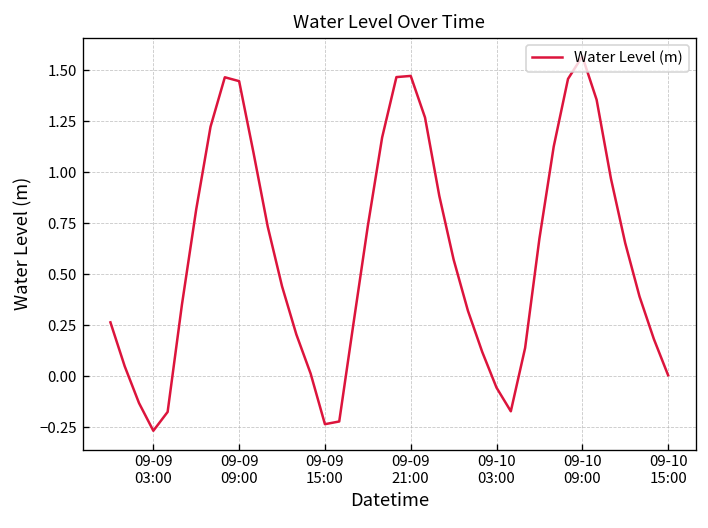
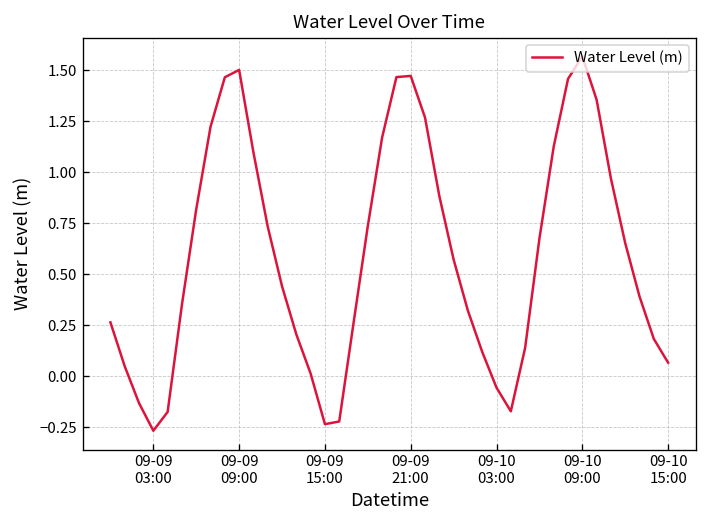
  {
    "09-09 03:00": -0.27,
-   "09-09 09:00": 1.45,
+   "09-09 09:00": 1.50,
    "09-09 15:00": -0.24,
    "09-09 21:00": 1.47,
    "09-10 03:00": -0.06,
-   "09-10 15:00": 0.00
+   "09-10 15:00": 0.07
  }
